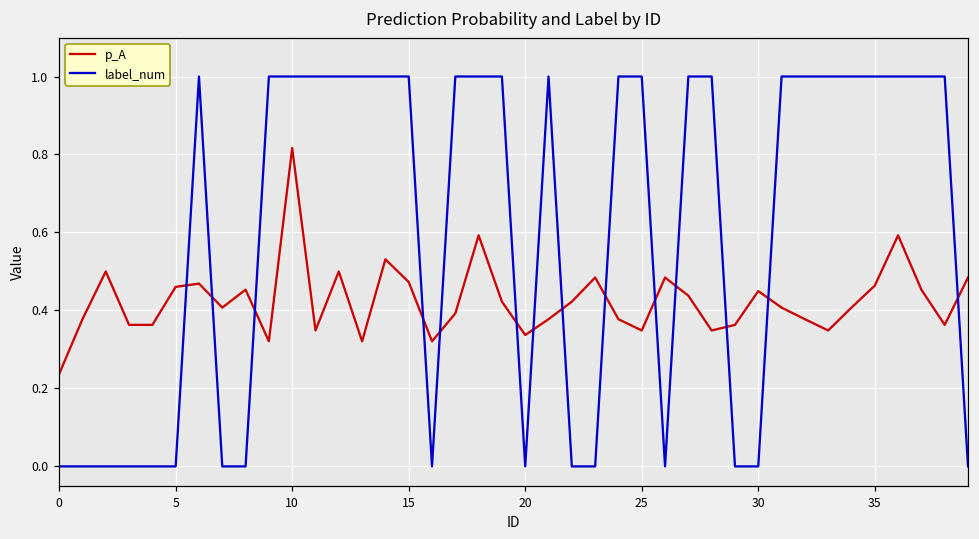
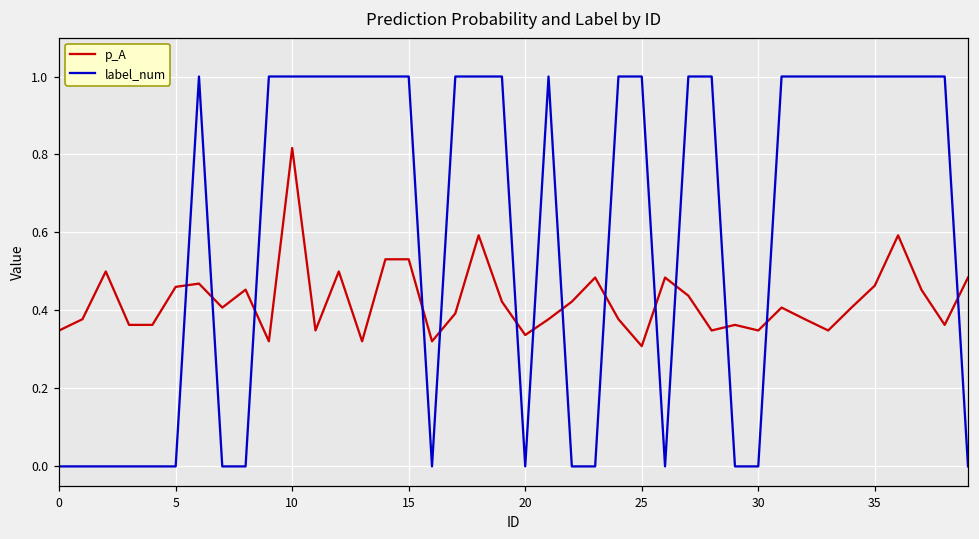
  {
    "p_A": {
-     "0": 0.24,
+     "0": 0.35,
      "5": 0.46,
      "10": 0.82,
-     "15": 0.47,
+     "15": 0.53,
      "20": 0.34,
-     "25": 0.35,
-     "30": 0.45,
+     "25": 0.31,
+     "30": 0.35,
      "35": 0.46
    },
    "label_num": {
      "0": 0.00,
      "5": 0.00,
      "10": 1.00,
      "15": 1.00,
      "20": 0.00,
      "25": 1.00,
      "30": 0.00,
      "35": 1.00
    }
  }
